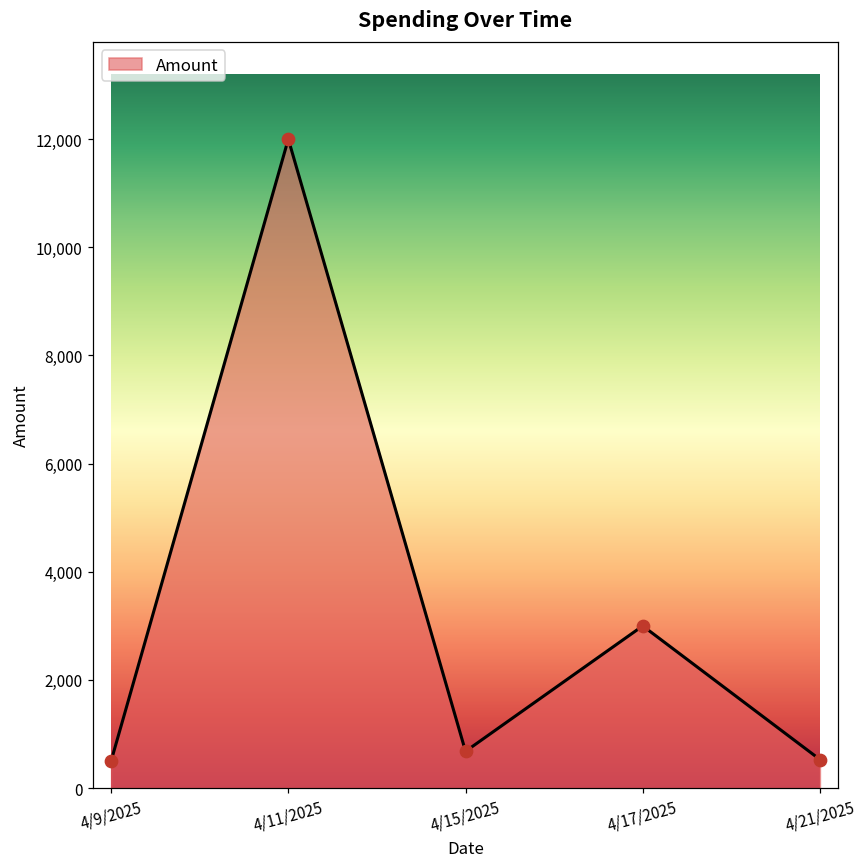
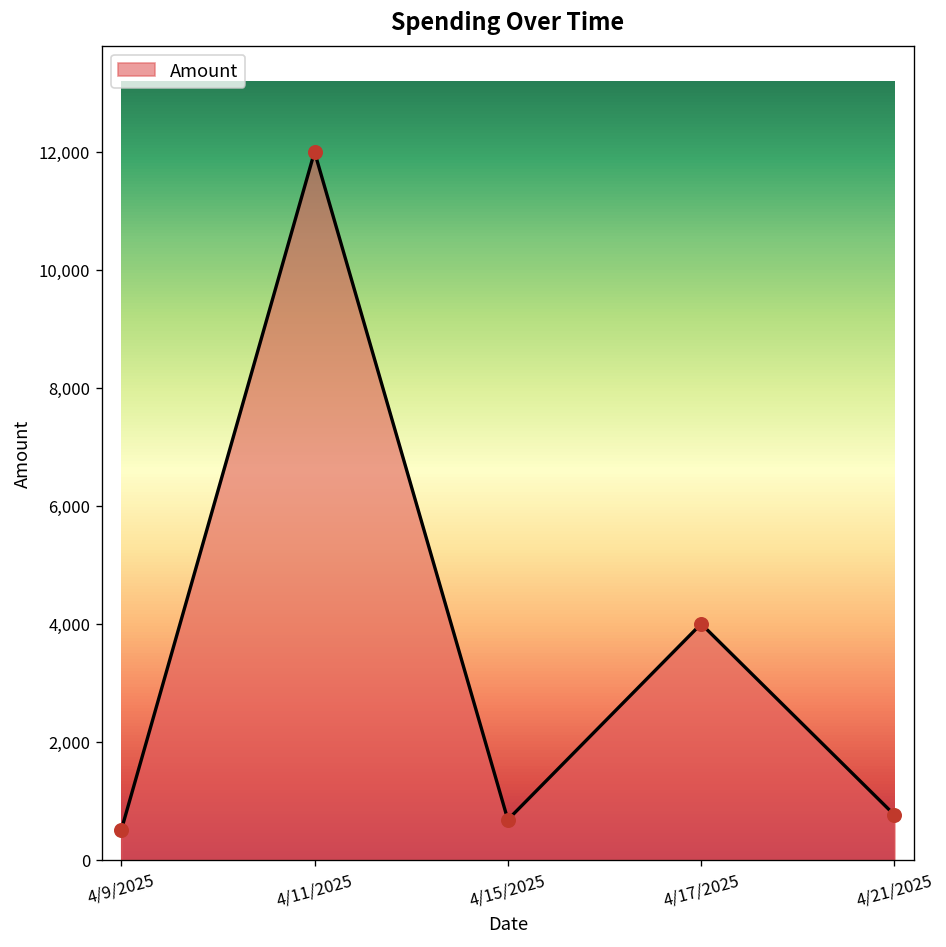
  {
    "4/9/2025": "500",
    "4/11/2025": "12,000",
    "4/15/2025": "700",
-   "4/17/2025": "3,000",
-   "4/21/2025": "500"
+   "4/17/2025": "4,000",
+   "4/21/2025": "800"
  }
